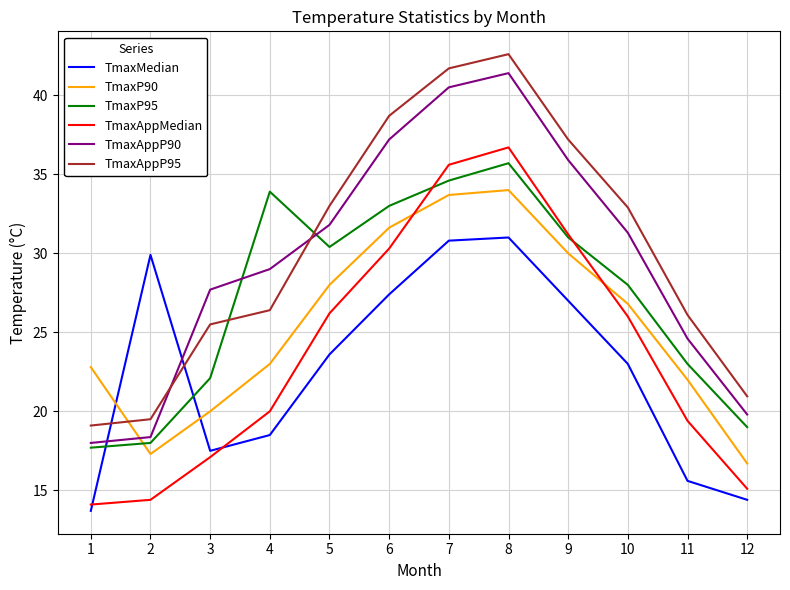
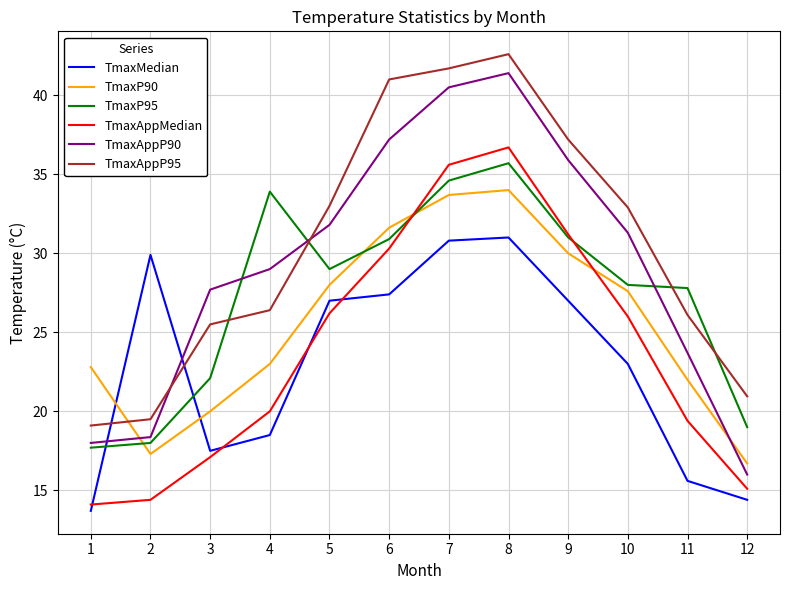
  {
    "TmaxMedian": {
      "1": 13.7,
      "2": 29.9,
      "3": 17.5,
      "4": 18.5,
-     "5": 23.6,
+     "5": 27.0,
      "6": 27.4,
      "7": 30.8,
      "8": 31.0,
      "9": 27.0,
      "10": 23.0,
      "11": 15.6,
      "12": 14.4
    },
    "TmaxP90": {
      "1": 22.8,
      "2": 17.3,
      "3": 20.0,
      "4": 23.0,
      "5": 28.0,
      "6": 31.6,
      "7": 33.7,
      "8": 34.0,
      "9": 30.0,
-     "10": 26.8,
+     "10": 27.6,
      "11": 22.0,
      "12": 16.7
    },
    "TmaxP95": {
      "1": 17.7,
      "2": 18.0,
      "3": 22.1,
      "4": 33.9,
-     "5": 30.4,
-     "6": 33.0,
+     "5": 29.0,
+     "6": 30.9,
      "7": 34.6,
      "8": 35.7,
      "9": 31.0,
      "10": 28.0,
-     "11": 23.0,
+     "11": 27.8,
      "12": 19.0
    },
    "TmaxAppMedian": {
      "1": 14.1,
      "2": 14.4,
      "3": 17.1,
      "4": 20.0,
      "5": 26.2,
      "6": 30.3,
      "7": 35.6,
      "8": 36.7,
      "9": 31.2,
      "10": 26.0,
      "11": 19.4,
      "12": 15.1
    },
    "TmaxAppP90": {
      "1": 18.0,
      "2": 18.4,
      "3": 27.7,
      "4": 29.0,
      "5": 31.8,
      "6": 37.2,
      "7": 40.5,
      "8": 41.4,
      "9": 35.9,
      "10": 31.3,
-     "11": 24.6,
-     "12": 19.8
+     "11": 23.7,
+     "12": 16.0
    },
    "TmaxAppP95": {
      "1": 19.1,
      "2": 19.5,
      "3": 25.5,
      "4": 26.4,
      "5": 33.0,
-     "6": 38.7,
+     "6": 41.0,
      "7": 41.7,
      "8": 42.6,
      "9": 37.2,
      "10": 32.9,
      "11": 26.1,
      "12": 21.0
    }
  }
